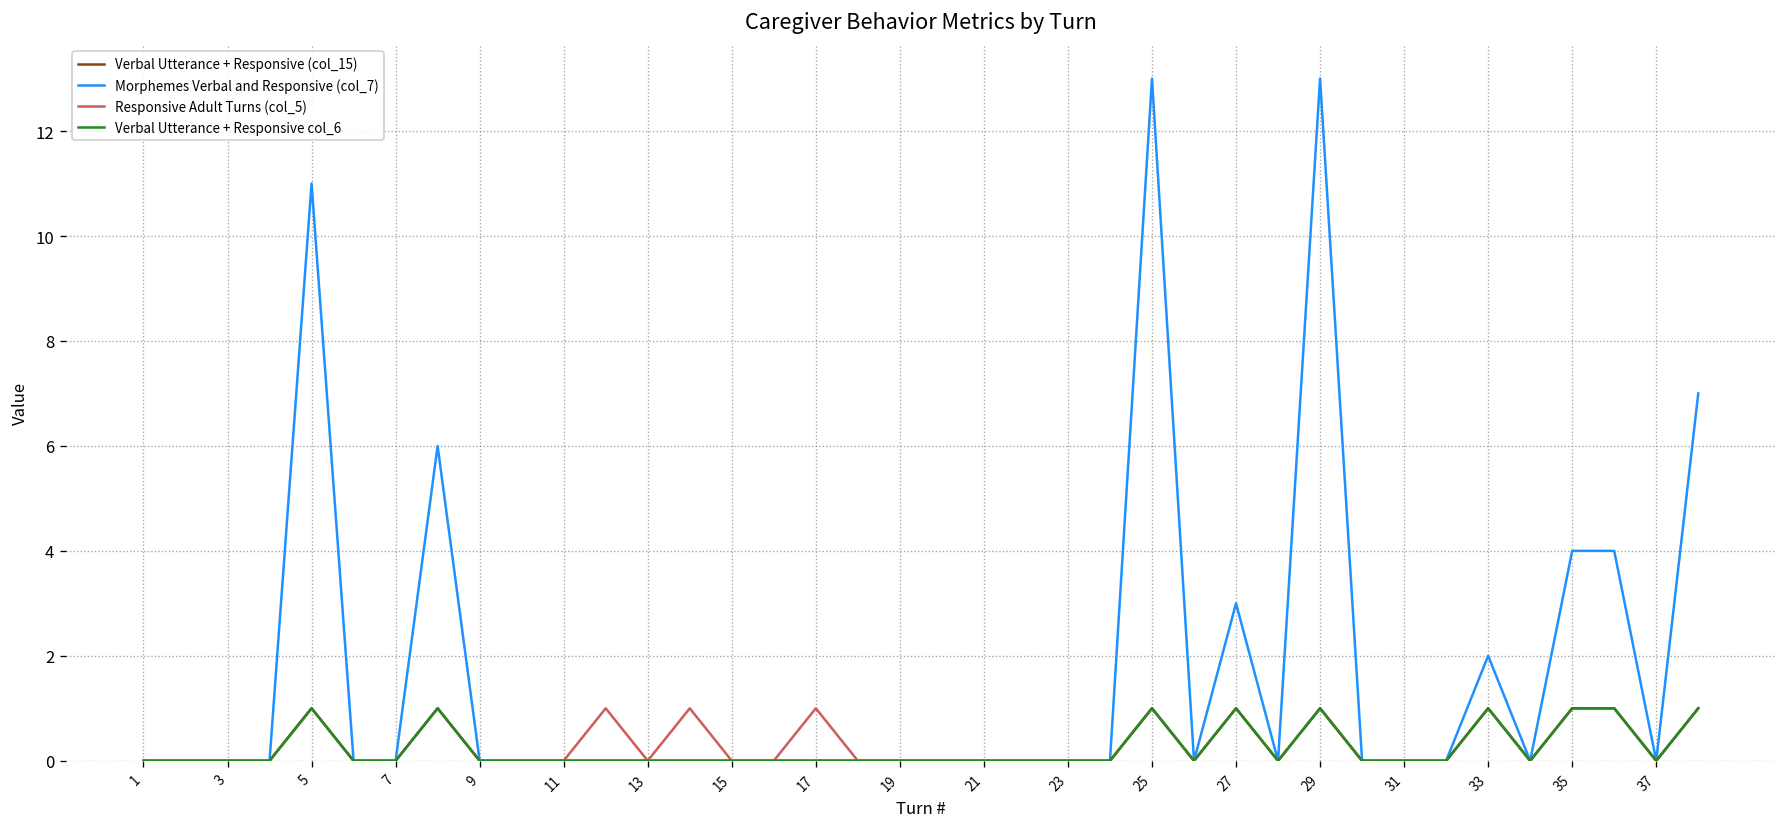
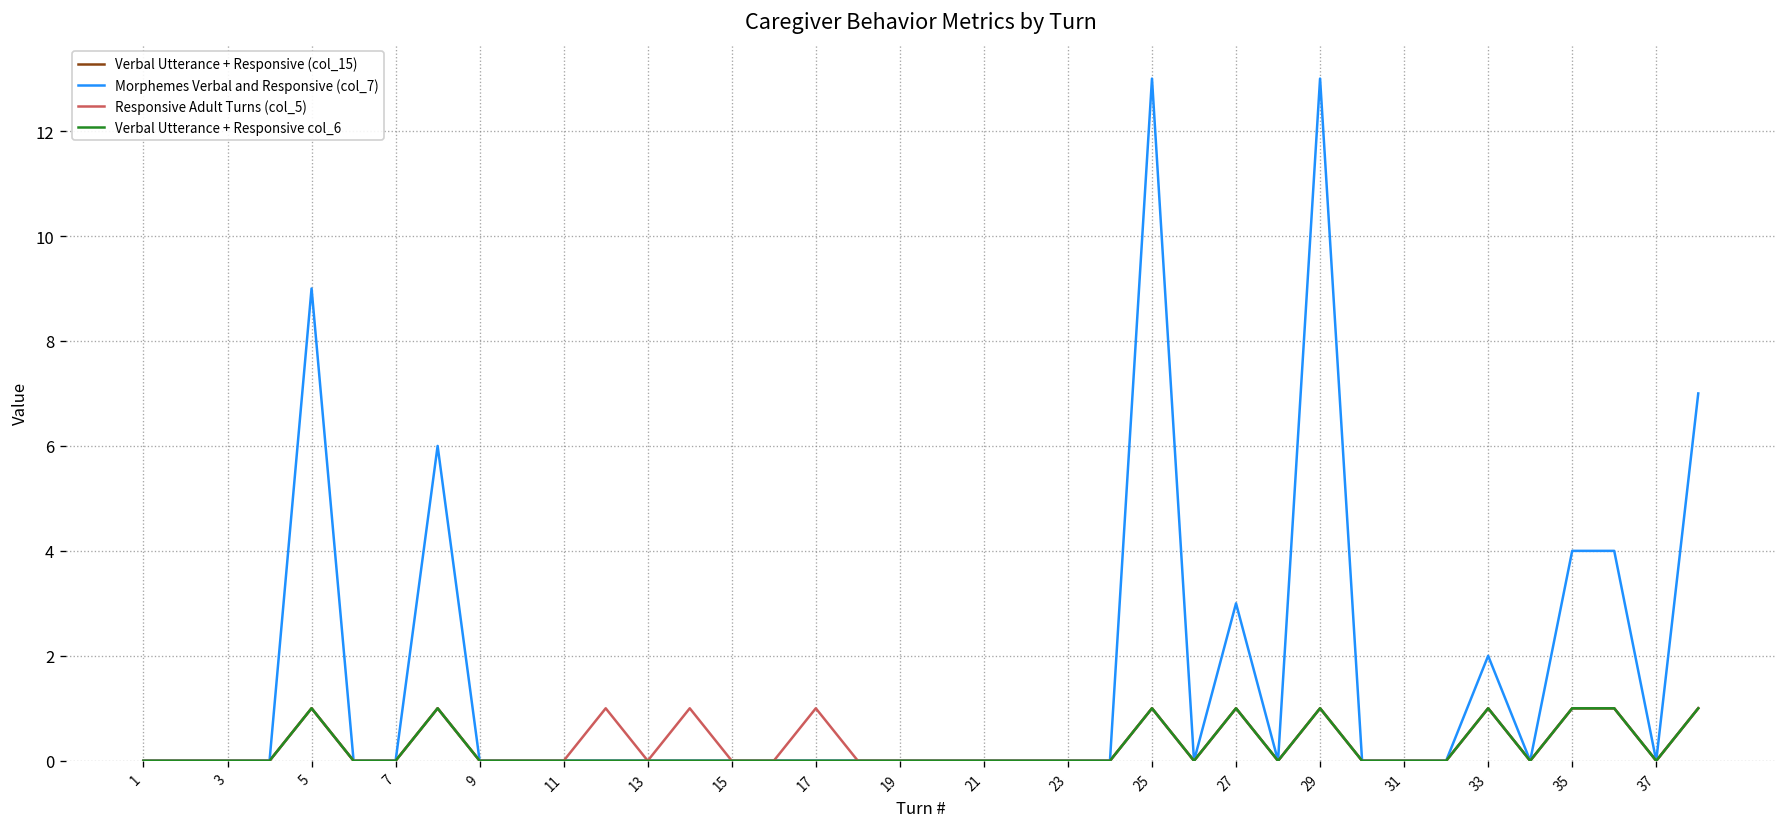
  {
    "Morphemes Verbal and Responsive (col_7)": {
-     "5": 11,
+     "5": 9,
      "25": 13,
      "27": 3,
      "29": 13,
      "33": 2,
      "35": 4
    },
    "Responsive Adult Turns (col_5)": {
      "17": 1
    }
  }
